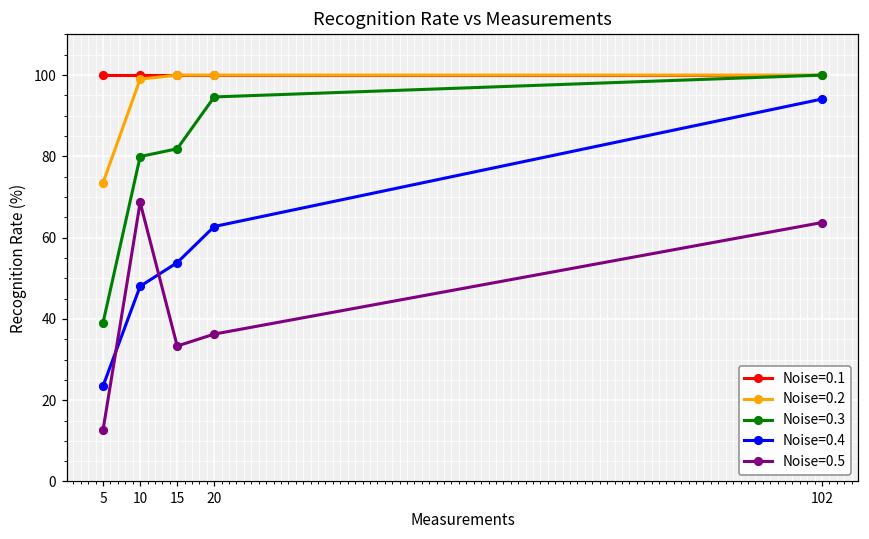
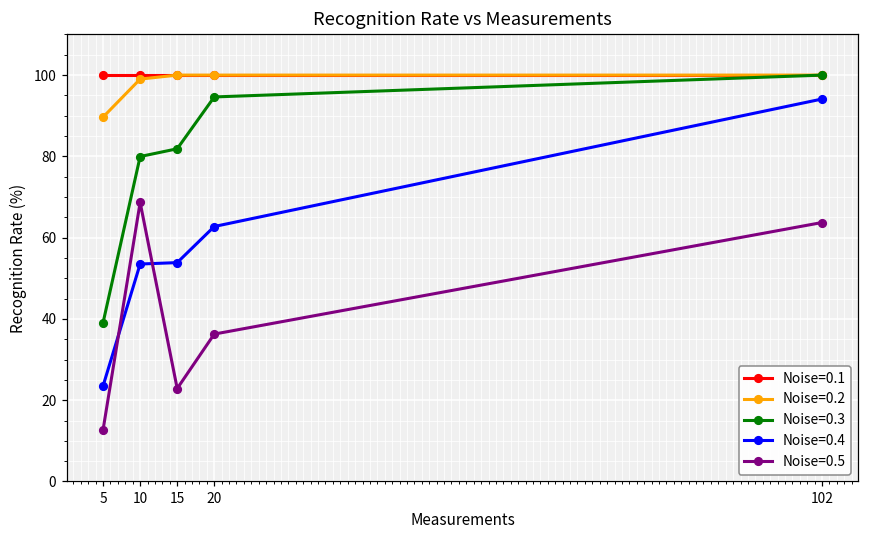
  {
    "Noise=0.1": {
      "5": 100,
      "10": 100
    },
    "Noise=0.2": {
-     "5": 74,
+     "5": 90,
      "10": 99
    },
    "Noise=0.3": {
      "5": 39,
      "10": 80,
      "15": 82,
      "20": 95
    },
    "Noise=0.4": {
      "5": 24,
-     "10": 48,
+     "10": 54,
      "15": 54,
      "20": 63,
      "102": 94
    },
    "Noise=0.5": {
      "5": 13,
      "10": 69,
-     "15": 33,
+     "15": 23,
      "20": 36,
      "102": 64
    }
  }
